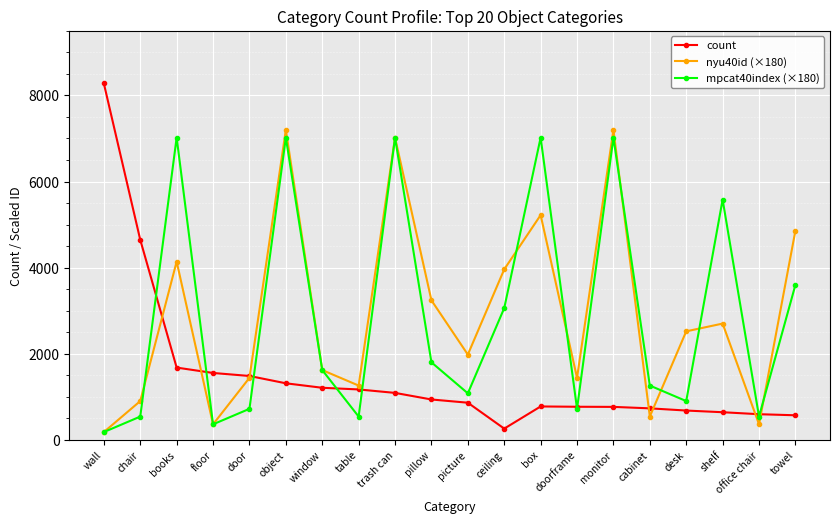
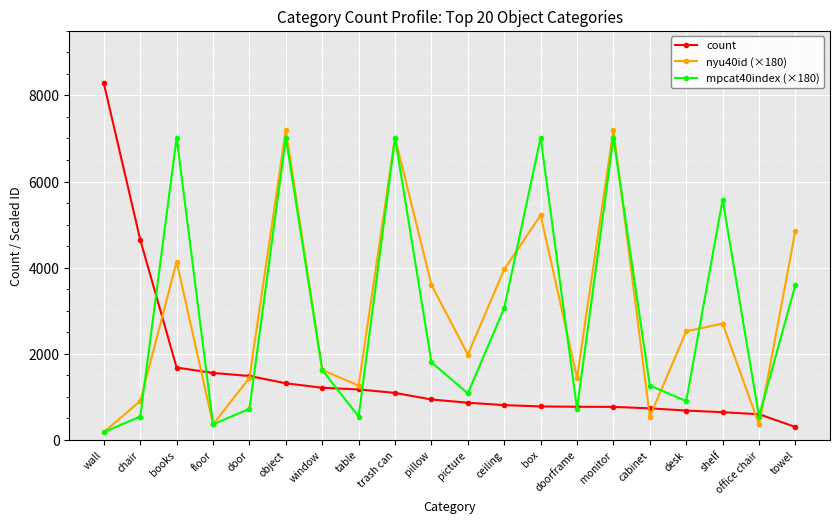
  {
    "count": {
      "wall": 8300,
      "chair": 4600,
      "books": 1700,
      "floor": 1600,
      "object": 1300,
      "window": 1200,
      "table": 1200,
      "trash can": 1100,
      "pillow": 900,
      "picture": 900,
-     "ceiling": 300,
+     "ceiling": 800,
      "box": 800,
      "monitor": 800,
      "cabinet": 700,
      "desk": 700,
      "shelf": 600,
-     "towel": 600
+     "towel": 300
    },
    "nyu40id (×180)": {
      "chair": 900,
      "books": 4100,
      "object": 7200,
      "table": 1300,
-     "pillow": 3200,
+     "pillow": 3600,
      "picture": 2000,
      "ceiling": 4000,
      "box": 5200,
      "doorframe": 1400,
      "monitor": 7200,
      "cabinet": 500,
      "desk": 2500,
      "shelf": 2700,
      "office chair": 400,
      "towel": 4900
    },
    "mpcat40index (×180)": {
      "chair": 500,
      "books": 7000,
      "door": 700,
      "object": 7000,
      "table": 500,
      "pillow": 1800,
      "picture": 1100,
      "ceiling": 3100,
      "box": 7000,
      "monitor": 7000,
      "cabinet": 1300,
      "desk": 900,
      "shelf": 5600,
      "towel": 3600
    }
  }
